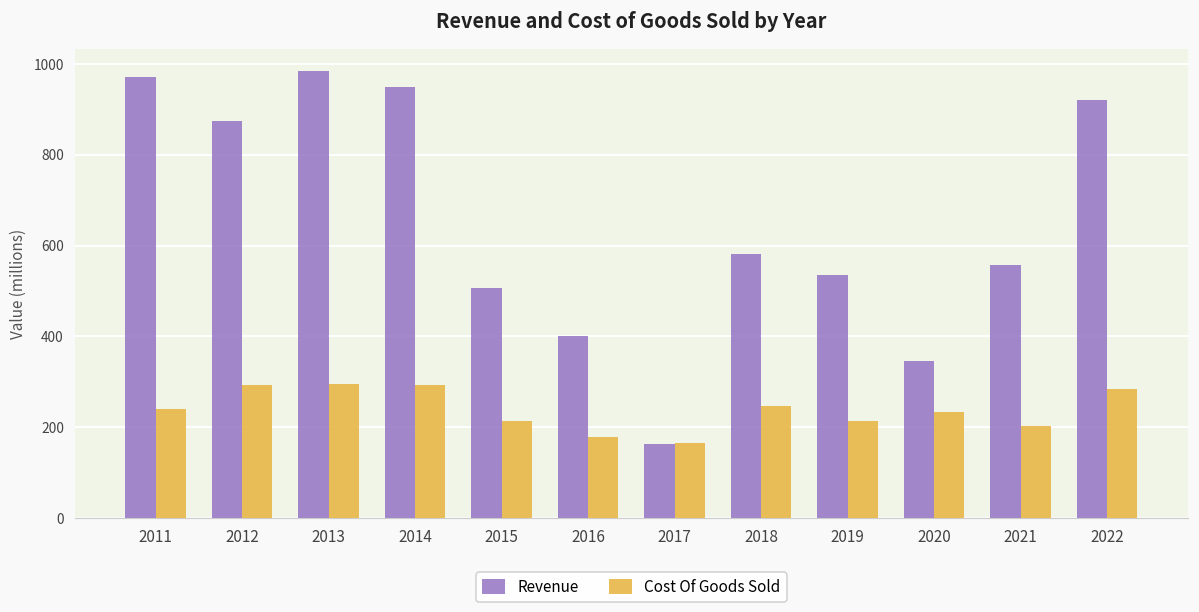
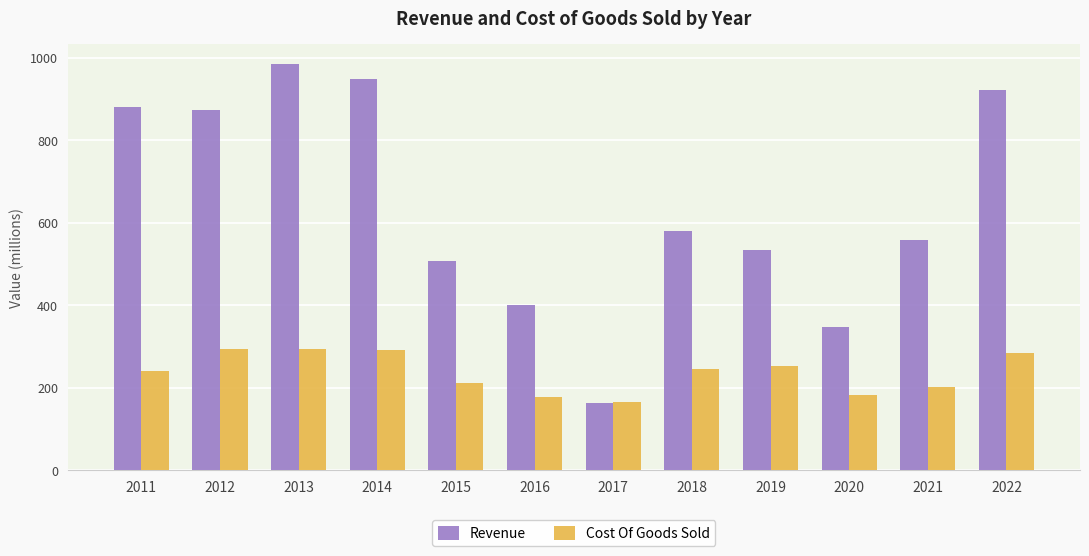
  {
    "Revenue": {
-     "2011": 970,
+     "2011": 880,
      "2012": 870,
      "2013": 980,
      "2014": 950,
      "2015": 510,
      "2016": 400,
      "2017": 160,
      "2018": 580,
      "2019": 530,
      "2020": 350,
      "2021": 560,
      "2022": 920
    },
    "Cost Of Goods Sold": {
      "2011": 240,
      "2012": 290,
      "2013": 300,
      "2014": 290,
      "2015": 210,
      "2016": 180,
      "2017": 170,
      "2018": 250,
-     "2019": 210,
-     "2020": 230,
+     "2019": 250,
+     "2020": 180,
      "2021": 200,
      "2022": 280
    }
  }
